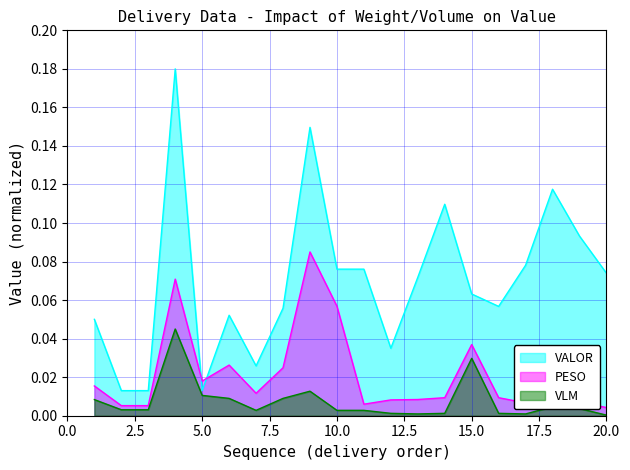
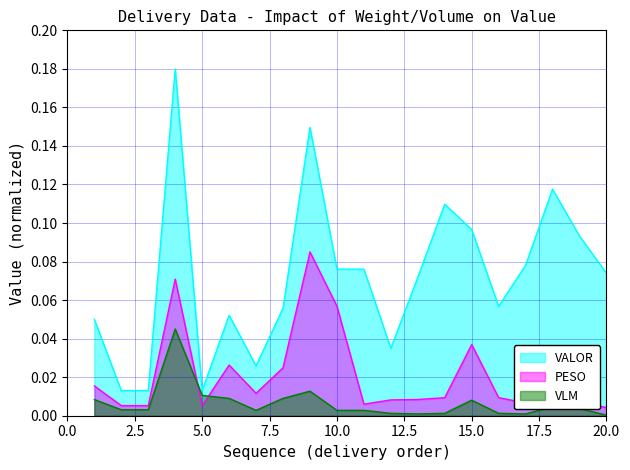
  {
    "VALOR": {
      "5.0": 0.013,
      "10.0": 0.076,
-     "15.0": 0.063,
+     "15.0": 0.097,
      "20.0": 0.074
    },
    "PESO": {
-     "5.0": 0.018,
+     "5.0": 0.005,
      "10.0": 0.057,
      "15.0": 0.037,
      "20.0": 0.004
    },
    "VLM": {
      "5.0": 0.011,
      "10.0": 0.003,
-     "15.0": 0.030,
+     "15.0": 0.008,
      "20.0": 0.000
    }
  }
